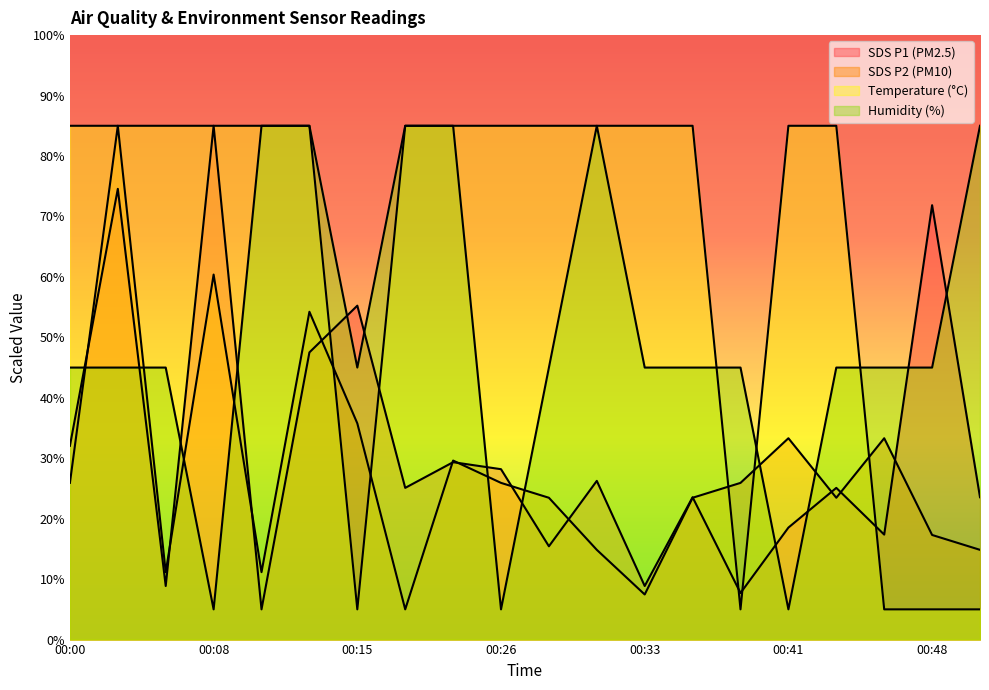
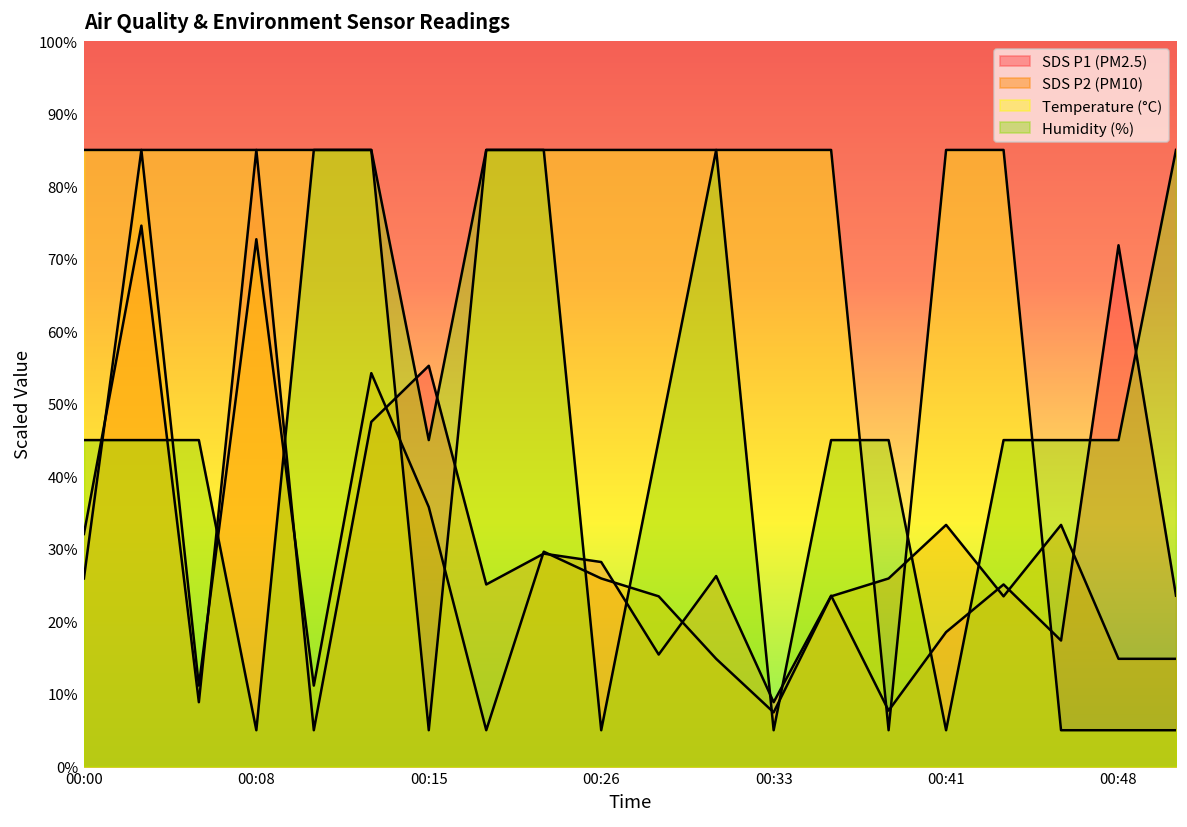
  {
    "SDS P1 (PM2.5)": {
      "00:00": "32%",
      "00:15": "55%",
      "00:26": "28%",
      "00:33": "9%",
      "00:41": "19%",
      "00:48": "72%"
    },
    "SDS P2 (PM10)": {
      "00:00": "26%",
-     "00:08": "60%",
+     "00:08": "73%",
      "00:15": "36%",
      "00:26": "26%",
      "00:33": "7%",
      "00:41": "33%",
-     "00:48": "17%"
+     "00:48": "15%"
    },
    "Temperature (°C)": {
      "00:00": "85%",
      "00:15": "5%",
      "00:26": "85%",
      "00:33": "85%",
      "00:41": "85%",
      "00:48": "5%"
    },
    "Humidity (%)": {
      "00:00": "45%",
      "00:08": "5%",
      "00:15": "45%",
      "00:26": "5%",
-     "00:33": "45%",
+     "00:33": "5%",
      "00:41": "5%",
      "00:48": "45%"
    }
  }
